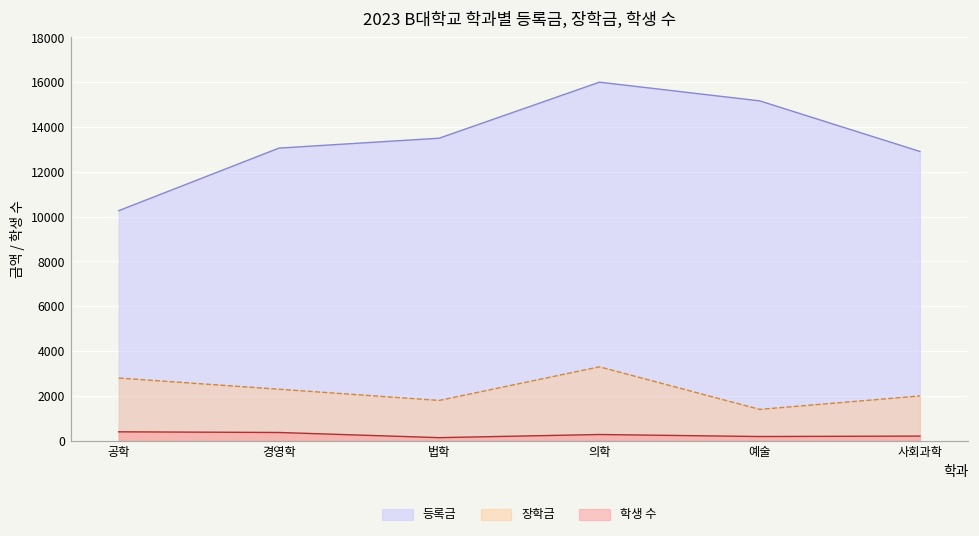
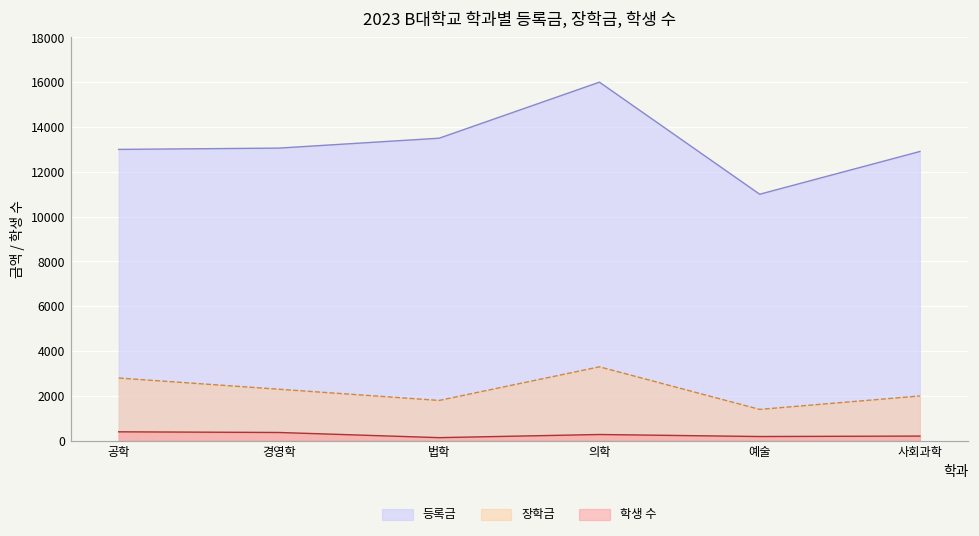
  {
    "등록금": {
-     "공학": 10300,
+     "공학": 13000,
      "경영학": 13100,
      "법학": 13500,
      "의학": 16000,
-     "예술": 15200,
+     "예술": 11000,
      "사회과학": 12900
    }
  }
